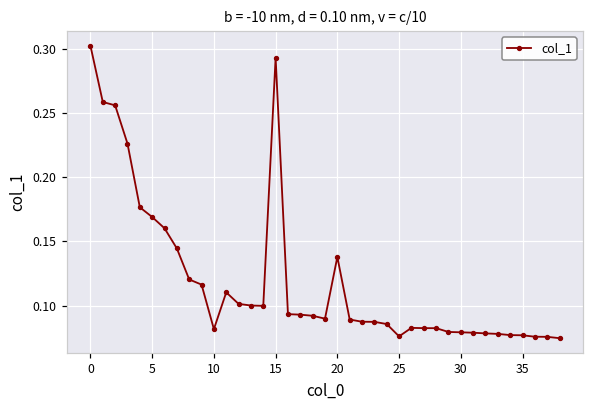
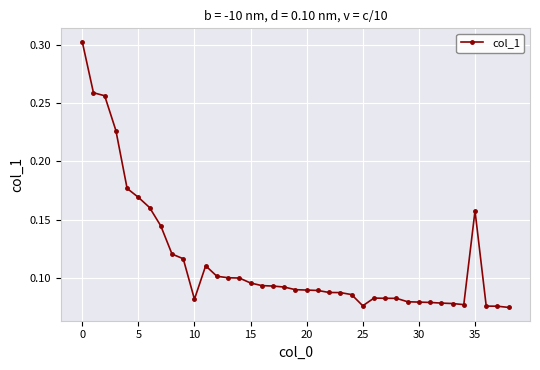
  {
    "0": 0.303,
    "5": 0.169,
    "10": 0.082,
-   "15": 0.293,
-   "20": 0.138,
+   "15": 0.096,
+   "20": 0.090,
    "25": 0.076,
    "30": 0.079,
-   "35": 0.077
+   "35": 0.157
  }
